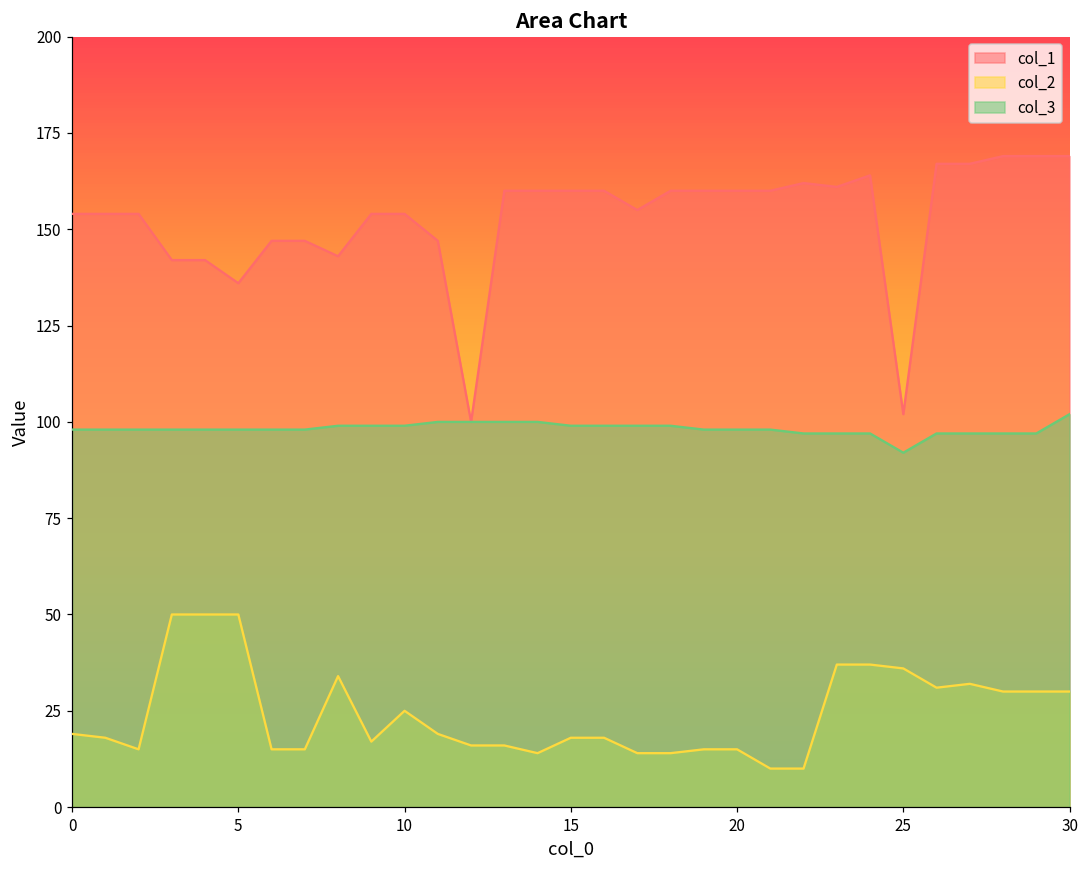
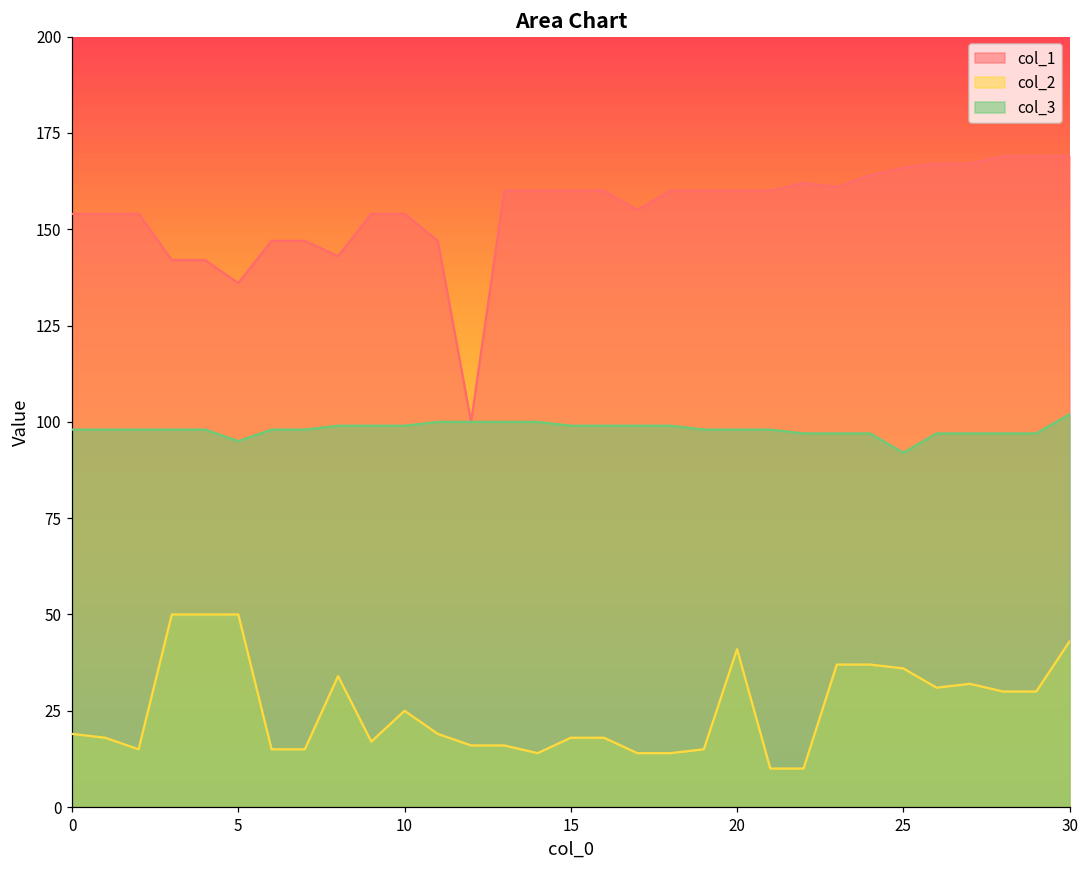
  {
    "col_1": {
      "0": 154,
      "5": 136,
      "10": 154,
      "15": 160,
      "20": 160,
-     "25": 102,
+     "25": 166,
      "30": 169
    },
    "col_2": {
      "0": 19,
      "5": 50,
      "10": 25,
      "15": 18,
-     "20": 15,
+     "20": 41,
      "25": 36,
-     "30": 30
+     "30": 43
    },
    "col_3": {
      "0": 98,
-     "5": 98,
+     "5": 95,
      "10": 99,
      "15": 99,
      "20": 98,
      "25": 92,
      "30": 102
    }
  }
